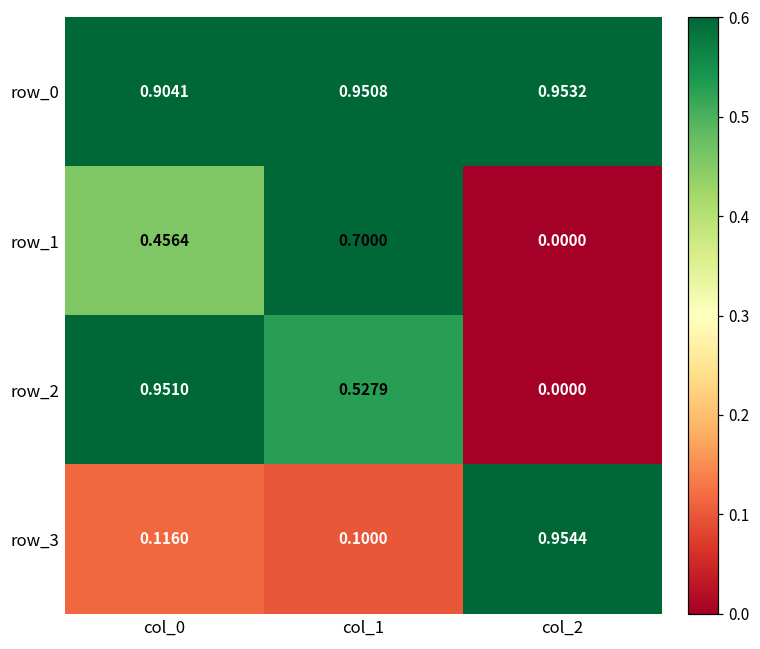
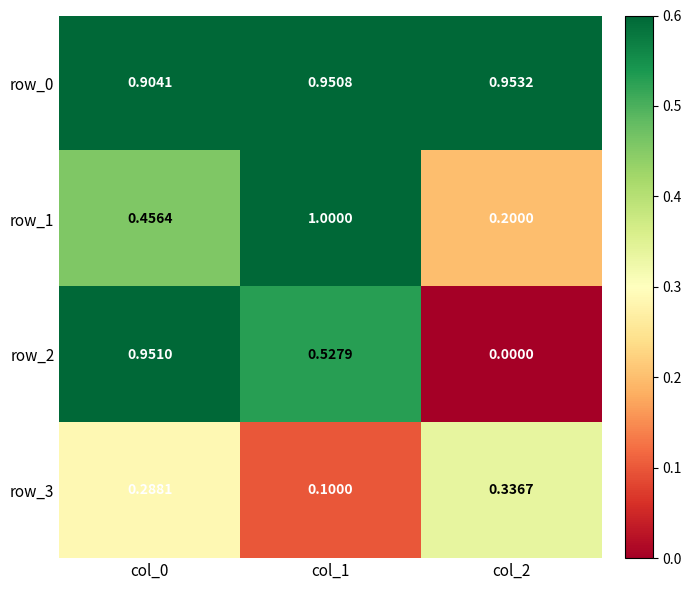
  {
    "row_0": {
      "col_0": 0.9041,
      "col_1": 0.9508,
      "col_2": 0.9532
    },
    "row_1": {
      "col_0": 0.4564,
-     "col_1": 0.7000,
-     "col_2": 0.0000
+     "col_1": 1.0000,
+     "col_2": 0.2000
    },
    "row_2": {
      "col_0": 0.9510,
      "col_1": 0.5279,
      "col_2": 0.0000
    },
    "row_3": {
-     "col_0": 0.1160,
+     "col_0": 0.2881,
      "col_1": 0.1000,
-     "col_2": 0.9544
+     "col_2": 0.3367
    }
  }
